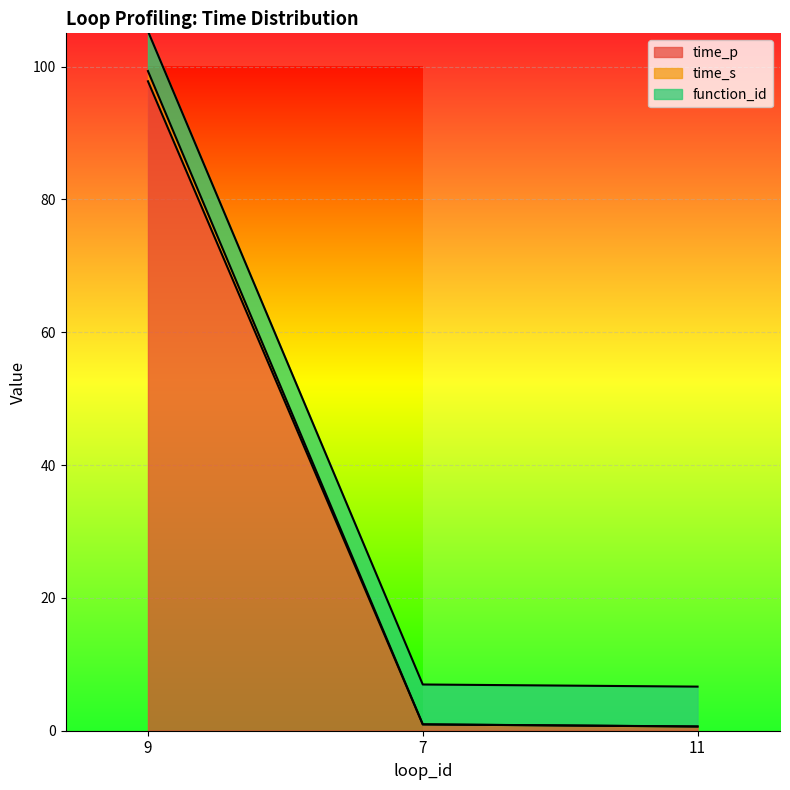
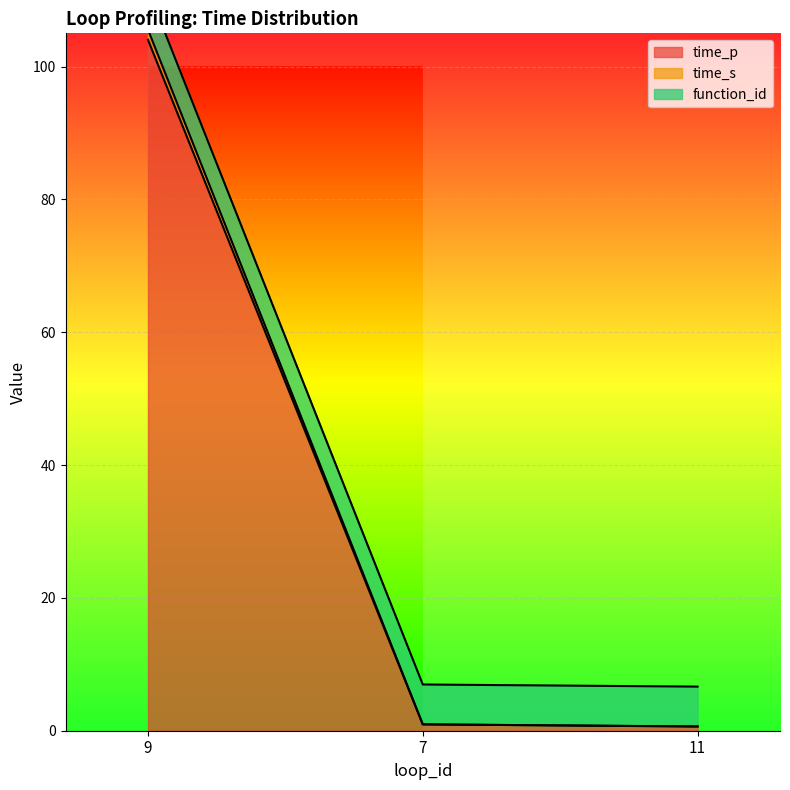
  {
    "time_p": {
-     "9": 98
+     "9": 104
    },
    "function_id": {
      "7": 6,
      "11": 6
    }
  }
